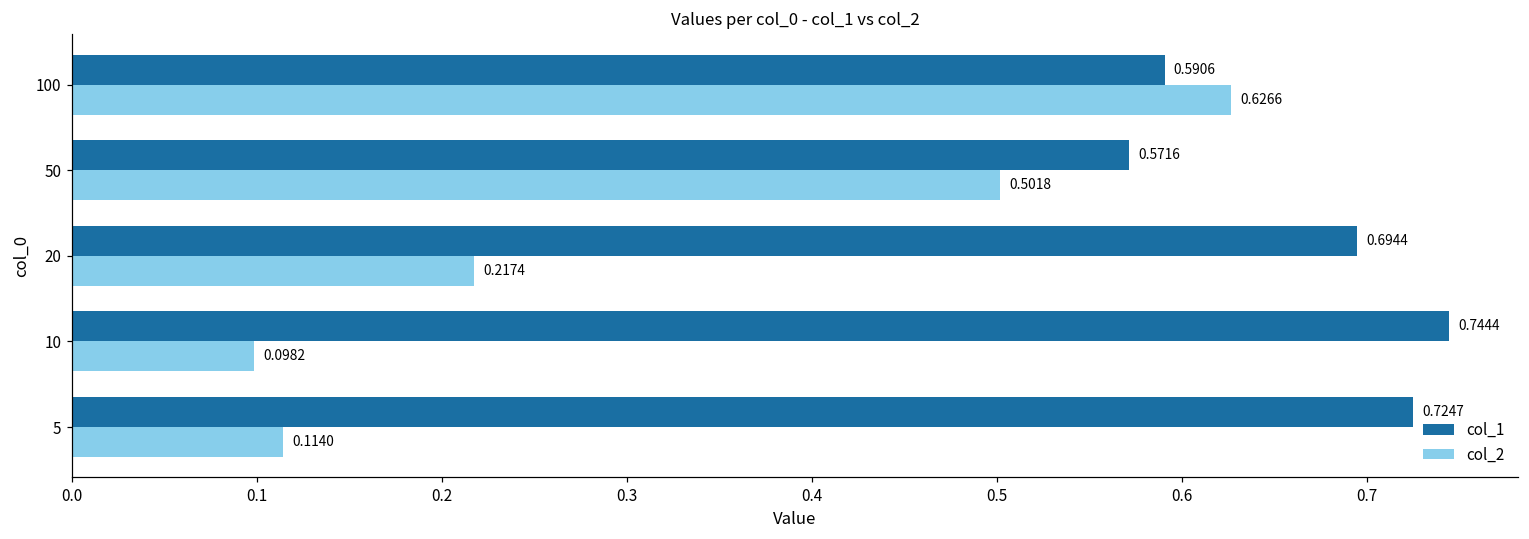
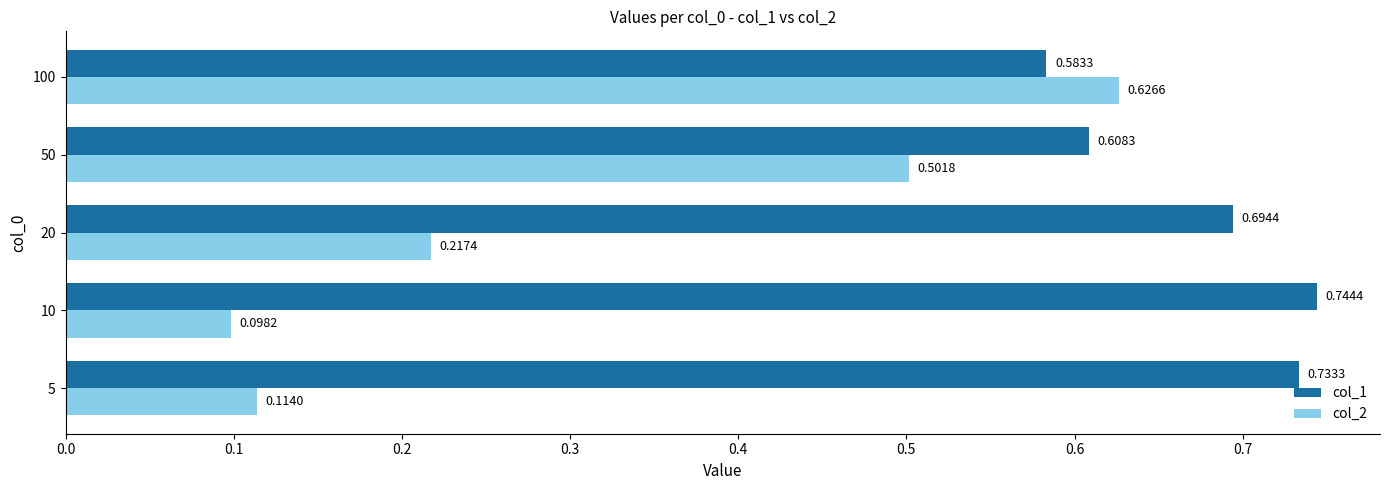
  {
    "col_1": {
-     "100": 0.5906,
-     "50": 0.5716,
+     "100": 0.5833,
+     "50": 0.6083,
      "20": 0.6944,
      "10": 0.7444,
-     "5": 0.7247
+     "5": 0.7333
    },
    "col_2": {
      "100": 0.6266,
      "50": 0.5018,
      "20": 0.2174,
      "10": 0.0982,
      "5": 0.1140
    }
  }
